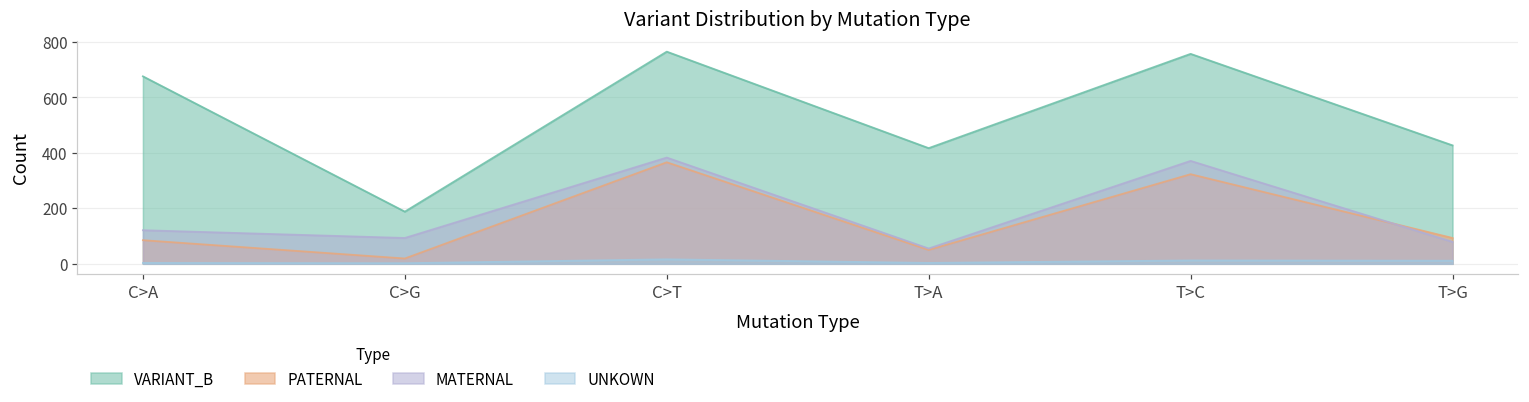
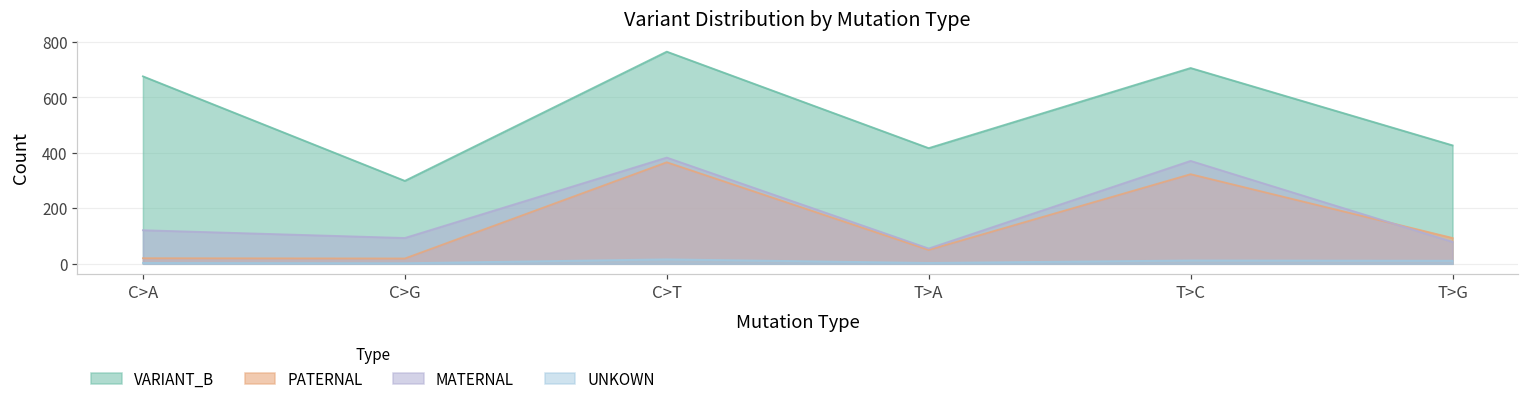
  {
    "VARIANT_B": {
      "C>A": 680,
-     "C>G": 190,
+     "C>G": 300,
      "C>T": 770,
      "T>A": 420,
-     "T>C": 760,
+     "T>C": 710,
      "T>G": 430
    },
    "PATERNAL": {
-     "C>A": 90,
+     "C>A": 20,
      "C>G": 20,
      "C>T": 370,
      "T>C": 320,
      "T>G": 90
    }
  }
